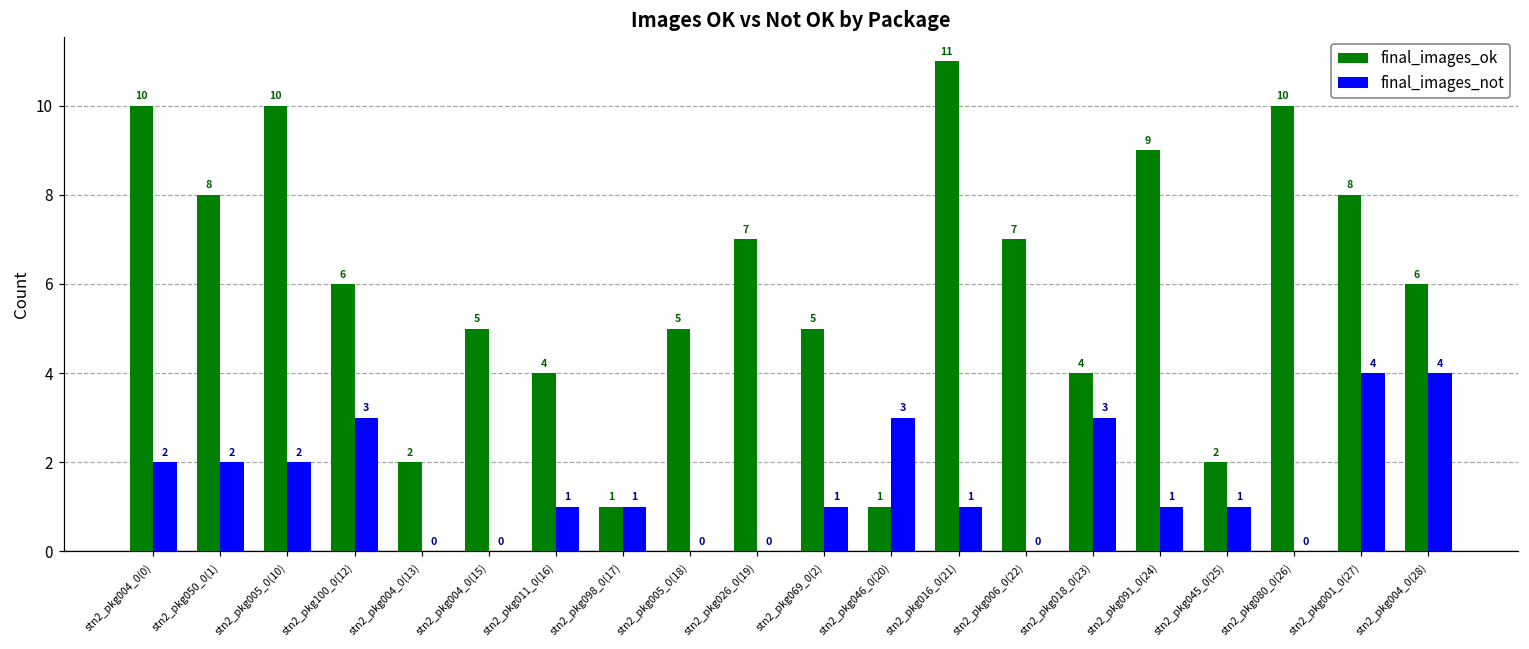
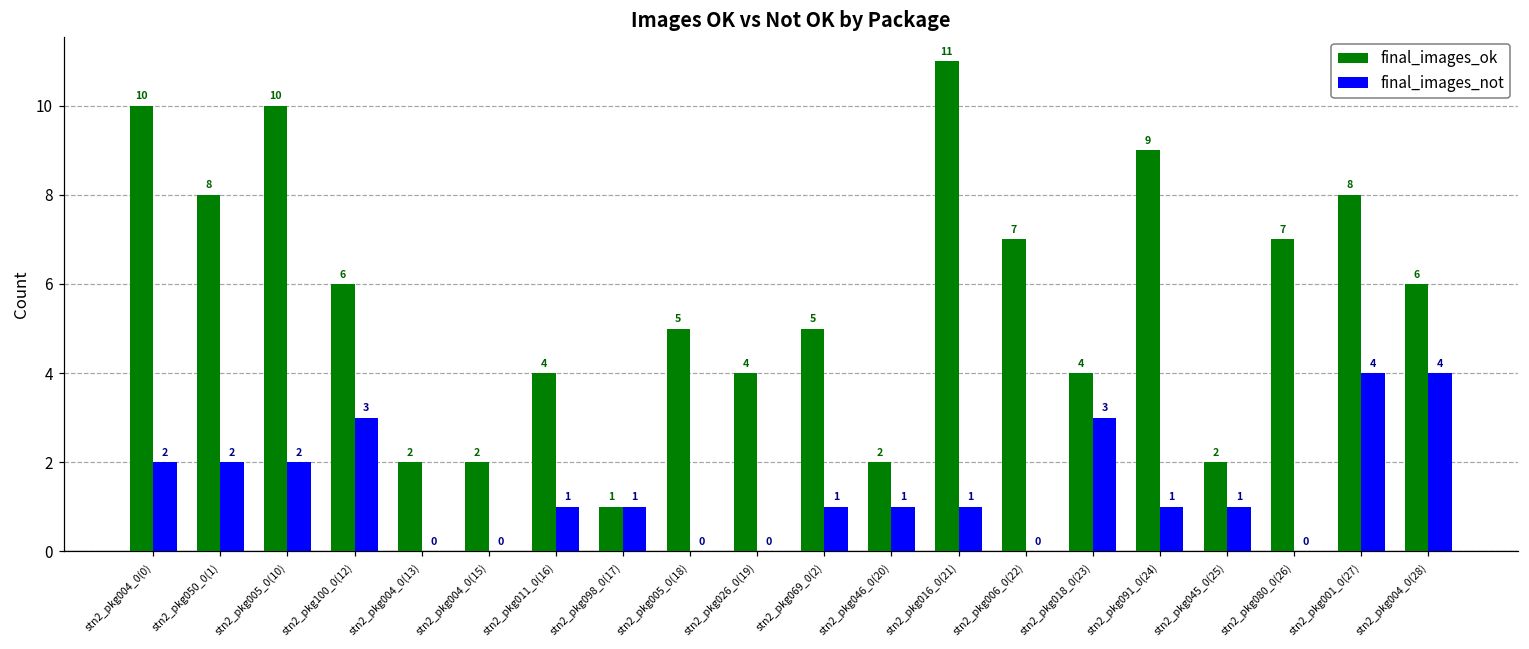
  {
    "final_images_ok": {
      "stn2_pkg004_0(0)": 10,
      "stn2_pkg050_0(1)": 8,
      "stn2_pkg005_0(10)": 10,
      "stn2_pkg100_0(12)": 6,
      "stn2_pkg004_0(13)": 2,
-     "stn2_pkg004_0(15)": 5,
+     "stn2_pkg004_0(15)": 2,
      "stn2_pkg011_0(16)": 4,
      "stn2_pkg098_0(17)": 1,
      "stn2_pkg005_0(18)": 5,
-     "stn2_pkg026_0(19)": 7,
+     "stn2_pkg026_0(19)": 4,
      "stn2_pkg069_0(2)": 5,
-     "stn2_pkg046_0(20)": 1,
+     "stn2_pkg046_0(20)": 2,
      "stn2_pkg016_0(21)": 11,
      "stn2_pkg006_0(22)": 7,
      "stn2_pkg018_0(23)": 4,
      "stn2_pkg091_0(24)": 9,
      "stn2_pkg045_0(25)": 2,
-     "stn2_pkg080_0(26)": 10,
+     "stn2_pkg080_0(26)": 7,
      "stn2_pkg001_0(27)": 8,
      "stn2_pkg004_0(28)": 6
    },
    "final_images_not": {
      "stn2_pkg004_0(0)": 2,
      "stn2_pkg050_0(1)": 2,
      "stn2_pkg005_0(10)": 2,
      "stn2_pkg100_0(12)": 3,
      "stn2_pkg004_0(13)": 0,
      "stn2_pkg004_0(15)": 0,
      "stn2_pkg011_0(16)": 1,
      "stn2_pkg098_0(17)": 1,
      "stn2_pkg005_0(18)": 0,
      "stn2_pkg026_0(19)": 0,
      "stn2_pkg069_0(2)": 1,
-     "stn2_pkg046_0(20)": 3,
+     "stn2_pkg046_0(20)": 1,
      "stn2_pkg016_0(21)": 1,
      "stn2_pkg006_0(22)": 0,
      "stn2_pkg018_0(23)": 3,
      "stn2_pkg091_0(24)": 1,
      "stn2_pkg045_0(25)": 1,
      "stn2_pkg080_0(26)": 0,
      "stn2_pkg001_0(27)": 4,
      "stn2_pkg004_0(28)": 4
    }
  }
